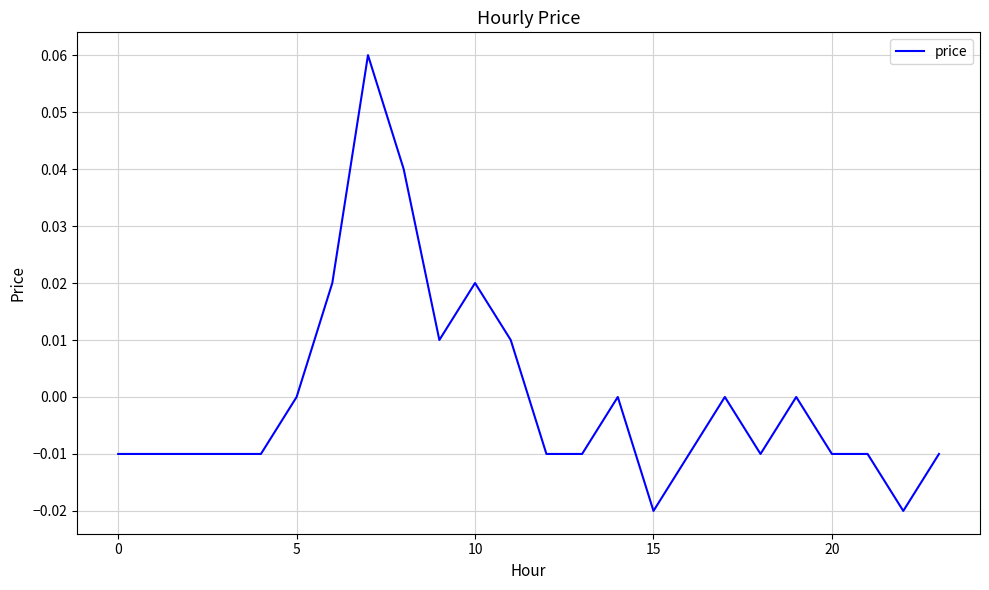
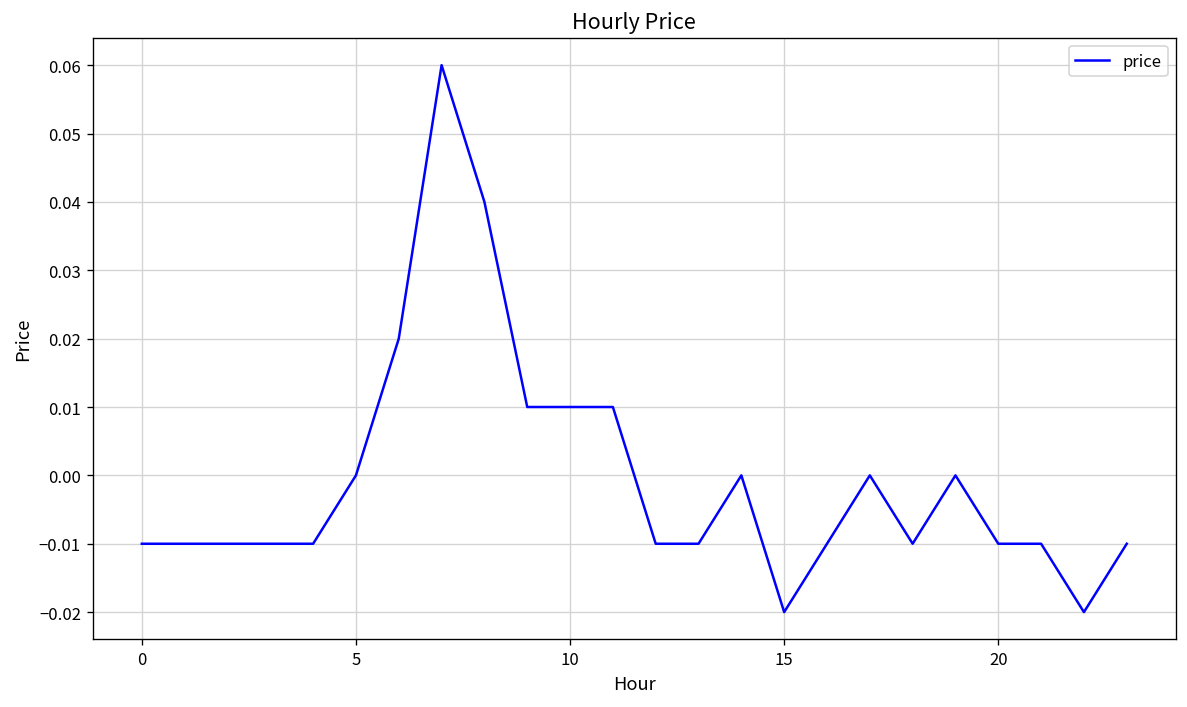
  {
    "0": -0.01,
    "5": 0.00,
-   "10": 0.02,
+   "10": 0.01,
    "15": -0.02,
    "20": -0.01
  }
